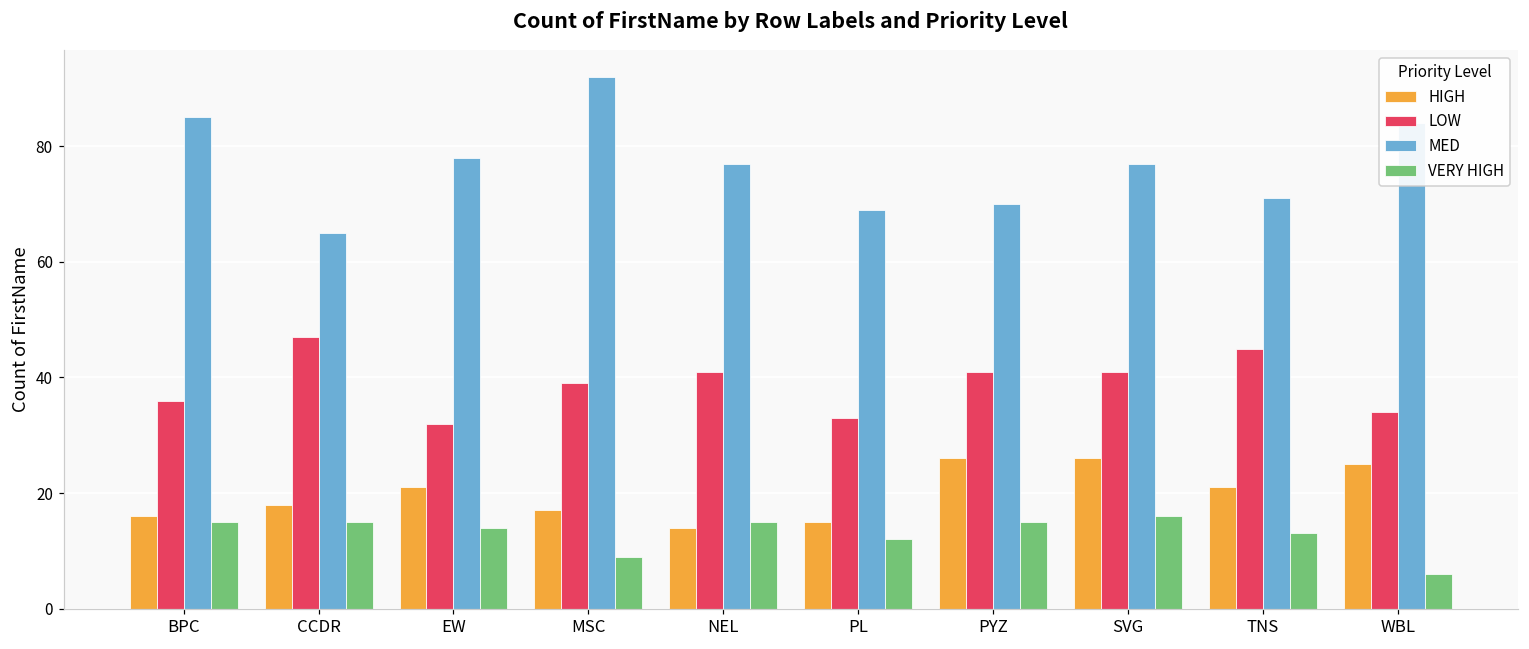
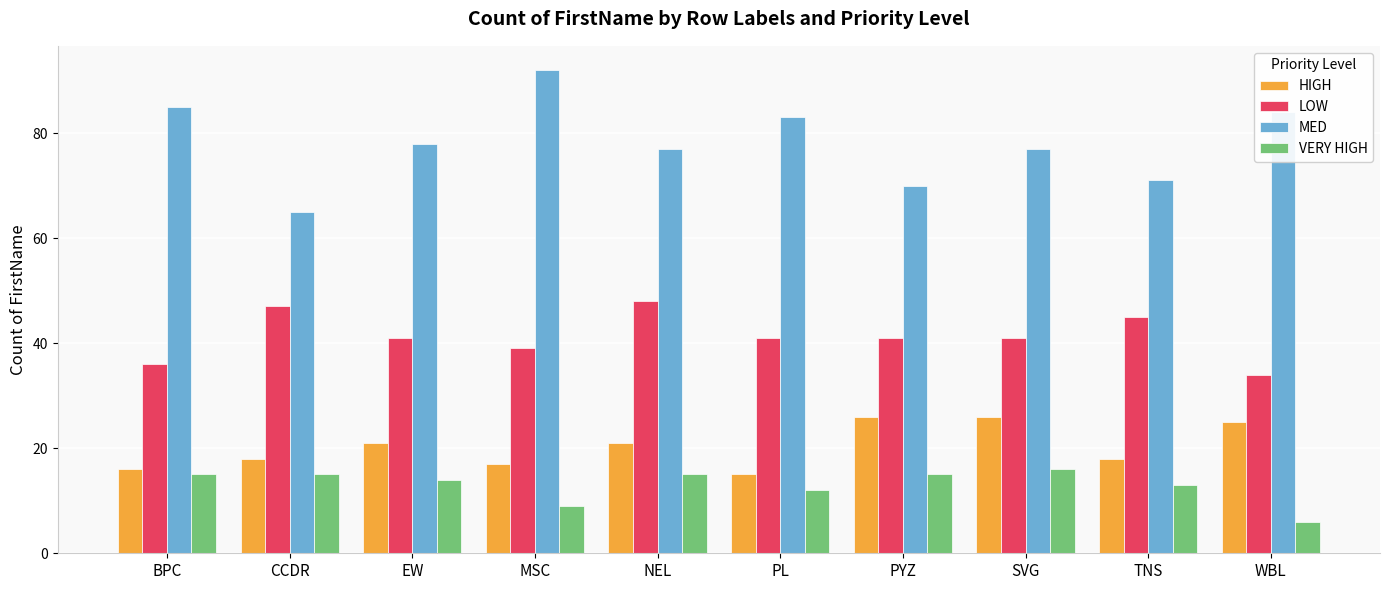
  {
    "HIGH": {
      "BPC": 16,
      "CCDR": 18,
      "EW": 21,
      "MSC": 17,
-     "NEL": 14,
+     "NEL": 21,
      "PL": 15,
      "PYZ": 26,
      "SVG": 26,
-     "TNS": 21,
+     "TNS": 18,
      "WBL": 25
    },
    "LOW": {
      "BPC": 36,
      "CCDR": 47,
-     "EW": 32,
+     "EW": 41,
      "MSC": 39,
-     "NEL": 41,
-     "PL": 33,
+     "NEL": 48,
+     "PL": 41,
      "PYZ": 41,
      "SVG": 41,
      "TNS": 45,
      "WBL": 34
    },
    "MED": {
      "BPC": 85,
      "CCDR": 65,
      "EW": 78,
      "MSC": 92,
      "NEL": 77,
-     "PL": 69,
+     "PL": 83,
      "PYZ": 70,
      "SVG": 77,
      "TNS": 71
    },
    "VERY HIGH": {
      "BPC": 15,
      "CCDR": 15,
      "EW": 14,
      "MSC": 9,
      "NEL": 15,
      "PL": 12,
      "PYZ": 15,
      "SVG": 16,
      "TNS": 13,
      "WBL": 6
    }
  }
